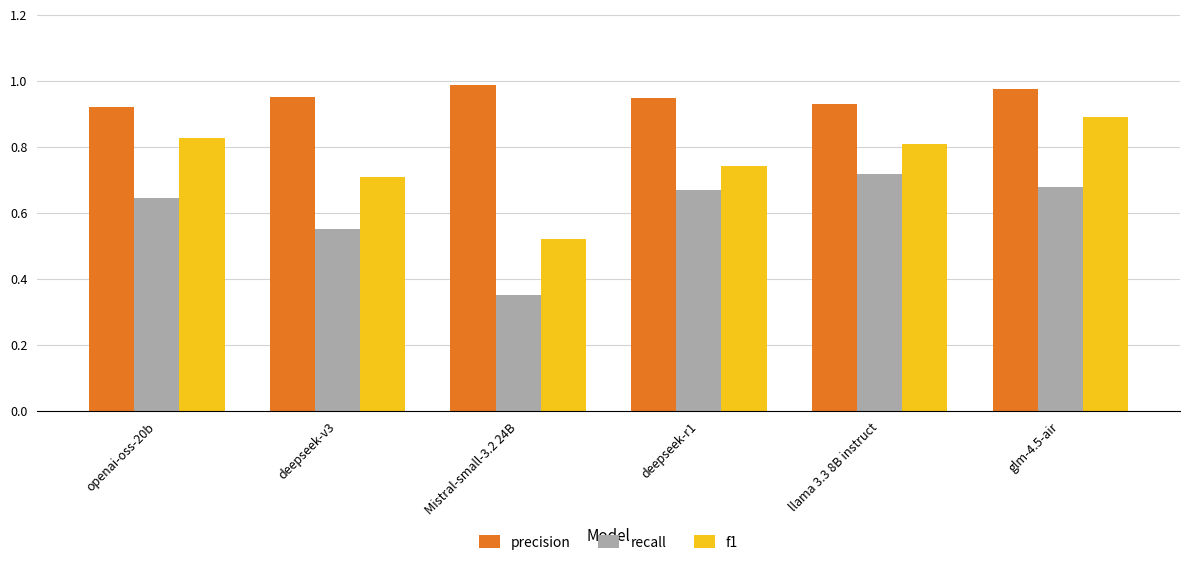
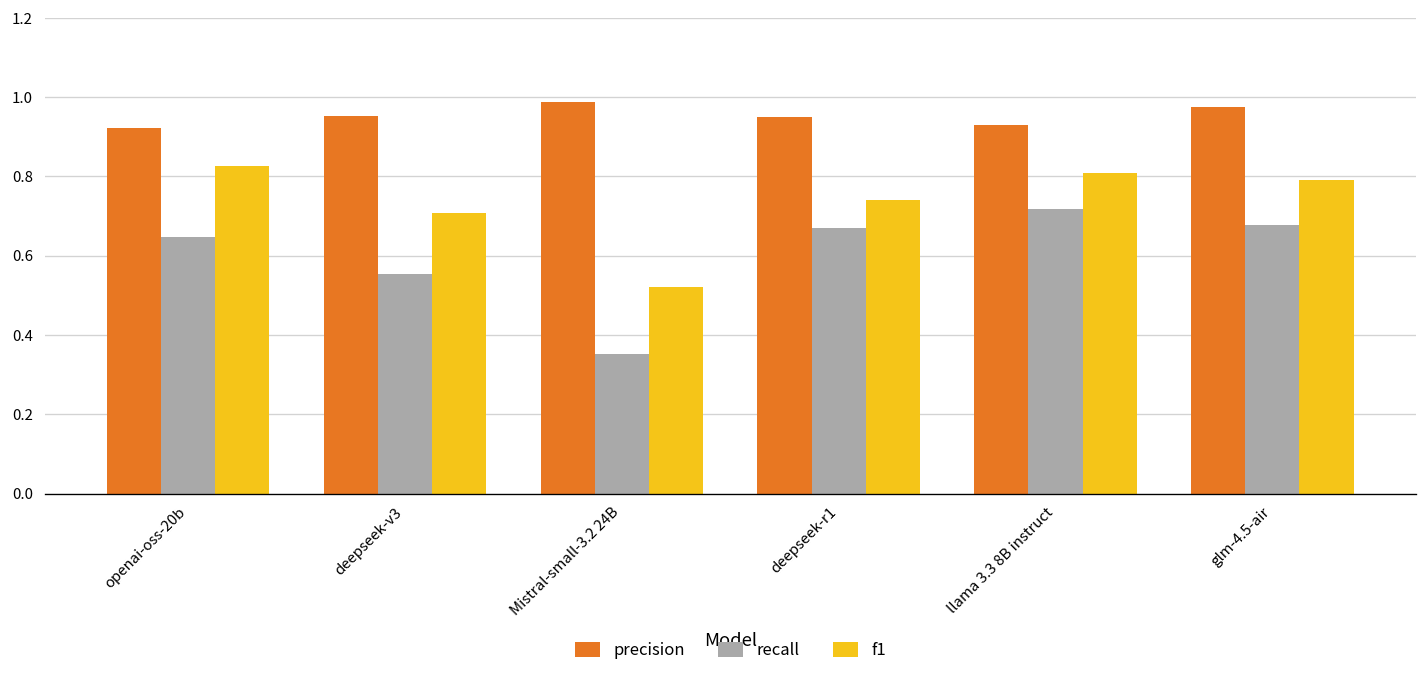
  {
    "precision": {
      "openai-oss-20b": 0.92,
      "deepseek-v3": 0.95,
      "Mistral-small-3.2 24B": 0.99,
      "deepseek-r1": 0.95,
      "llama 3.3 8B instruct": 0.93,
      "glm-4.5-air": 0.98
    },
    "recall": {
      "openai-oss-20b": 0.65,
      "deepseek-v3": 0.55,
      "Mistral-small-3.2 24B": 0.35,
      "deepseek-r1": 0.67,
      "llama 3.3 8B instruct": 0.72,
      "glm-4.5-air": 0.68
    },
    "f1": {
      "openai-oss-20b": 0.83,
      "deepseek-v3": 0.71,
      "Mistral-small-3.2 24B": 0.52,
      "deepseek-r1": 0.74,
      "llama 3.3 8B instruct": 0.81,
-     "glm-4.5-air": 0.89
+     "glm-4.5-air": 0.79
    }
  }
